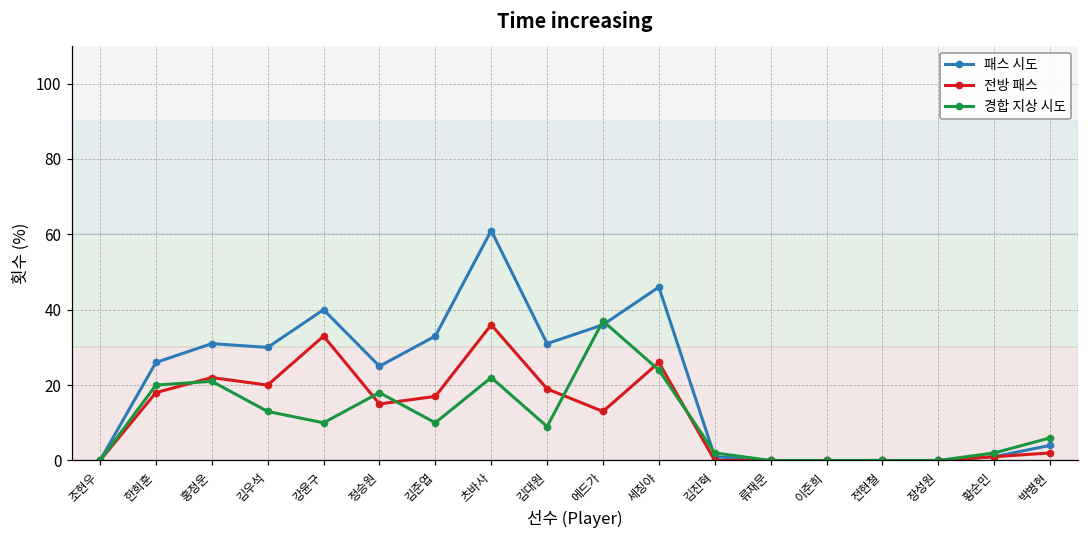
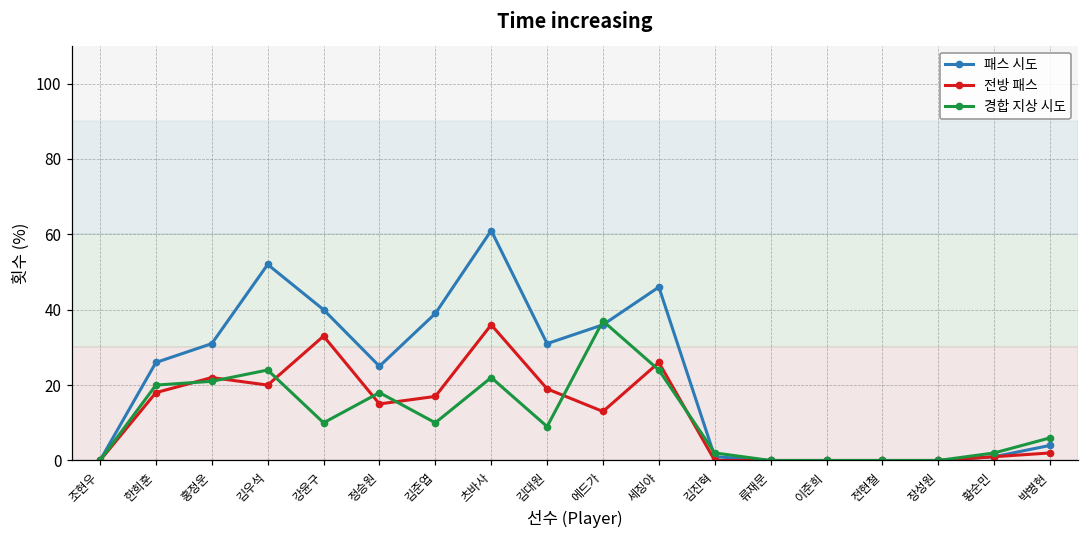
  {
    "패스 시도": {
      "한희훈": 26,
      "홍정운": 31,
-     "김우석": 30,
+     "김우석": 52,
      "강윤구": 40,
      "정승원": 25,
-     "김준엽": 33,
+     "김준엽": 39,
      "츠바사": 61,
      "김대원": 31,
      "에드가": 36,
      "세징야": 46,
      "김진혁": 1,
      "박병현": 4
    },
    "전방 패스": {
      "한희훈": 18,
      "홍정운": 22,
      "김우석": 20,
      "강윤구": 33,
      "정승원": 15,
      "김준엽": 17,
      "츠바사": 36,
      "김대원": 19,
      "에드가": 13,
      "세징야": 26,
      "김진혁": 0,
      "박병현": 2
    },
    "경합 지상 시도": {
      "한희훈": 20,
      "홍정운": 21,
-     "김우석": 13,
+     "김우석": 24,
      "강윤구": 10,
      "정승원": 18,
      "김준엽": 10,
      "츠바사": 22,
      "김대원": 9,
      "에드가": 37,
      "세징야": 24,
      "김진혁": 2,
      "황순민": 2,
      "박병현": 6
    }
  }
